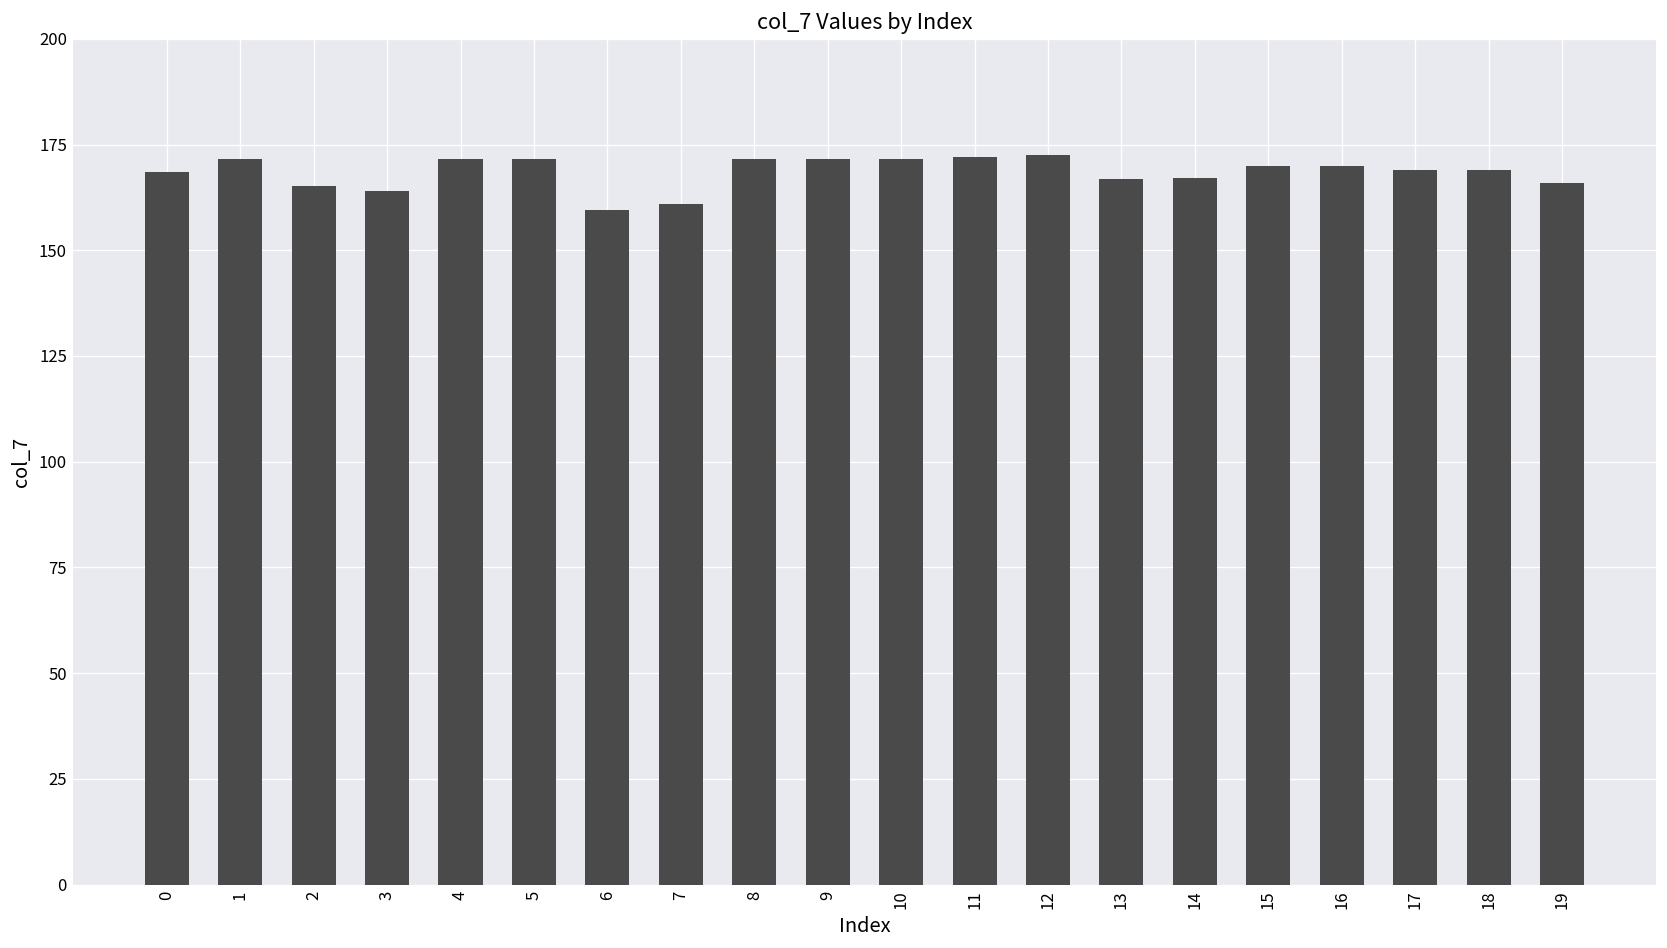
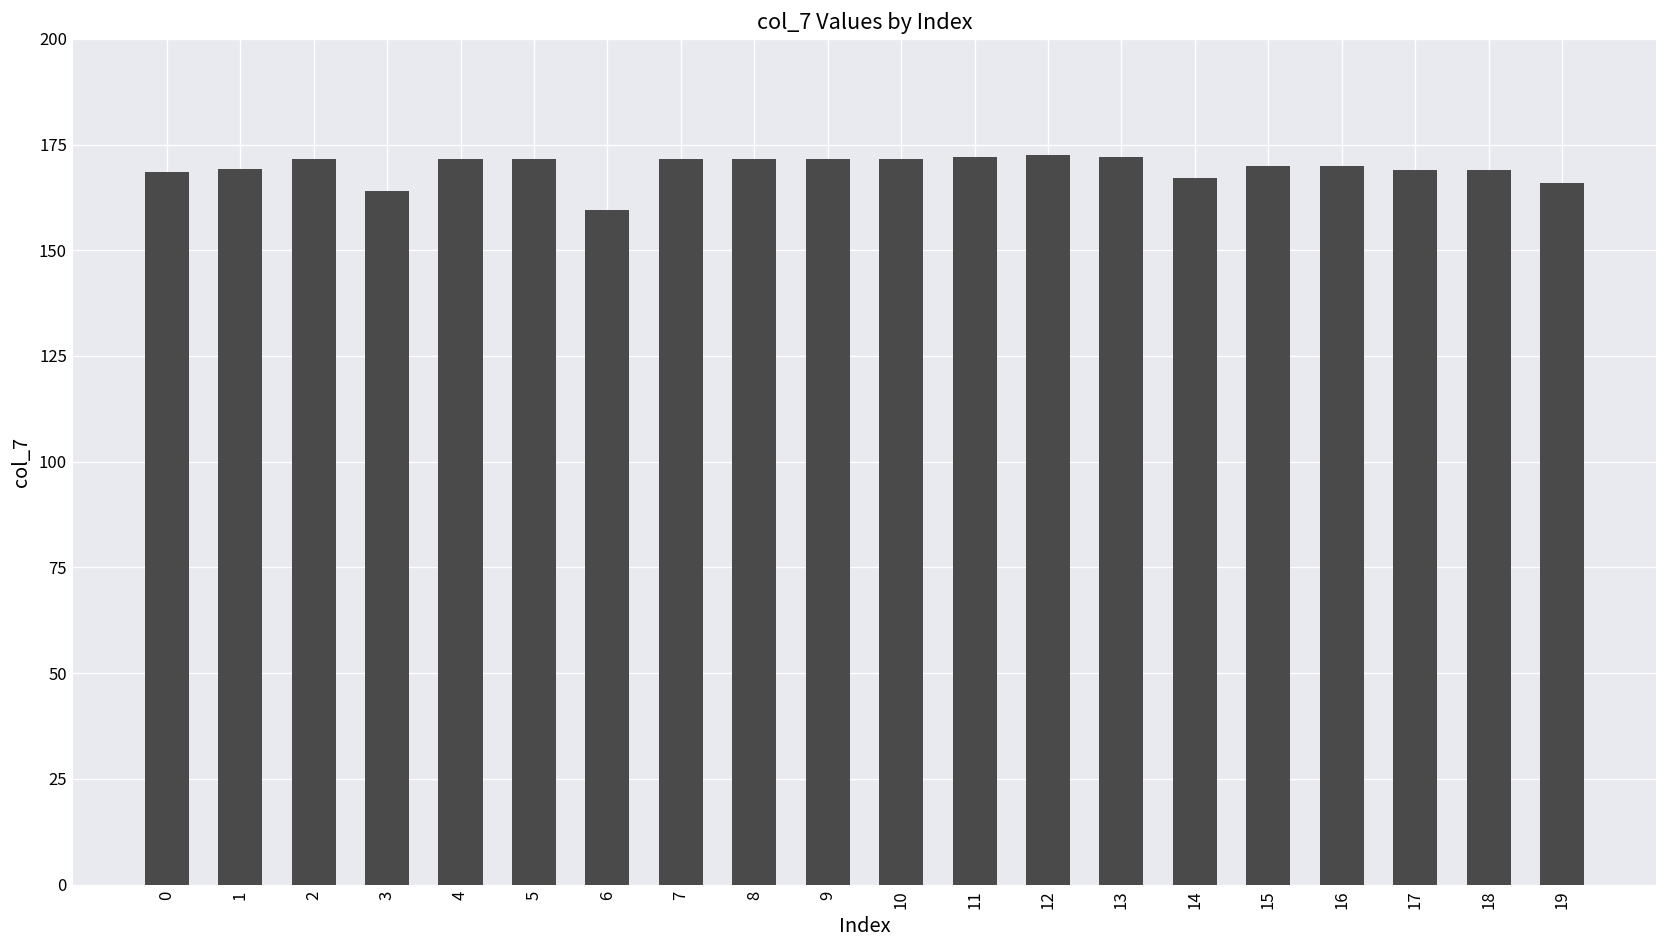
  {
    "0": 169,
-   "1": 172,
-   "2": 165,
+   "1": 169,
+   "2": 172,
    "3": 164,
    "4": 172,
    "5": 172,
    "6": 160,
-   "7": 161,
+   "7": 172,
    "8": 172,
    "9": 172,
    "10": 172,
    "11": 172,
    "12": 172,
-   "13": 167,
+   "13": 172,
    "14": 167,
    "15": 170,
    "16": 170,
    "17": 169,
    "18": 169,
    "19": 166
  }
